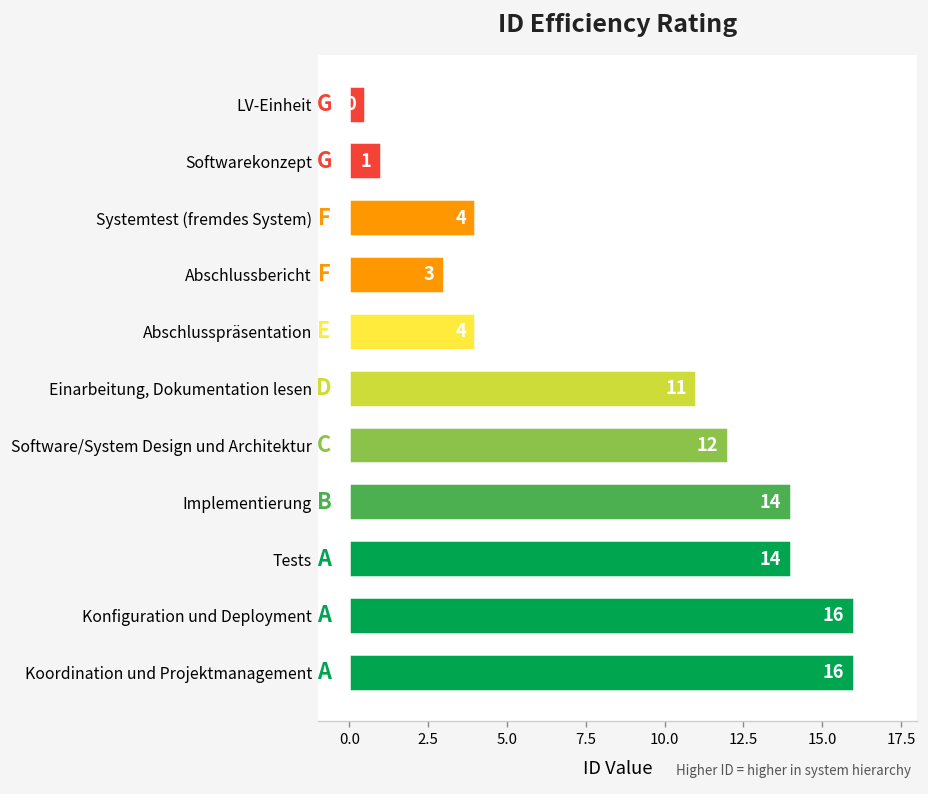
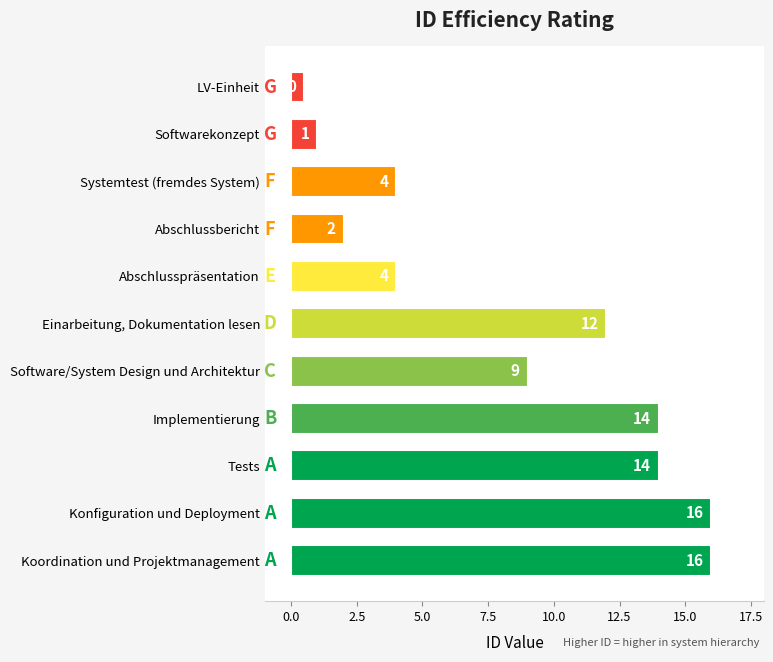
  {
    "Softwarekonzept": 1,
    "Systemtest (fremdes System)": 4,
-   "Abschlussbericht": 3,
+   "Abschlussbericht": 2,
    "Abschlusspräsentation": 4,
-   "Einarbeitung, Dokumentation lesen": 11,
-   "Software/System Design und Architektur": 12,
+   "Einarbeitung, Dokumentation lesen": 12,
+   "Software/System Design und Architektur": 9,
    "Implementierung": 14,
    "Tests": 14,
    "Konfiguration und Deployment": 16,
    "Koordination und Projektmanagement": 16
  }
